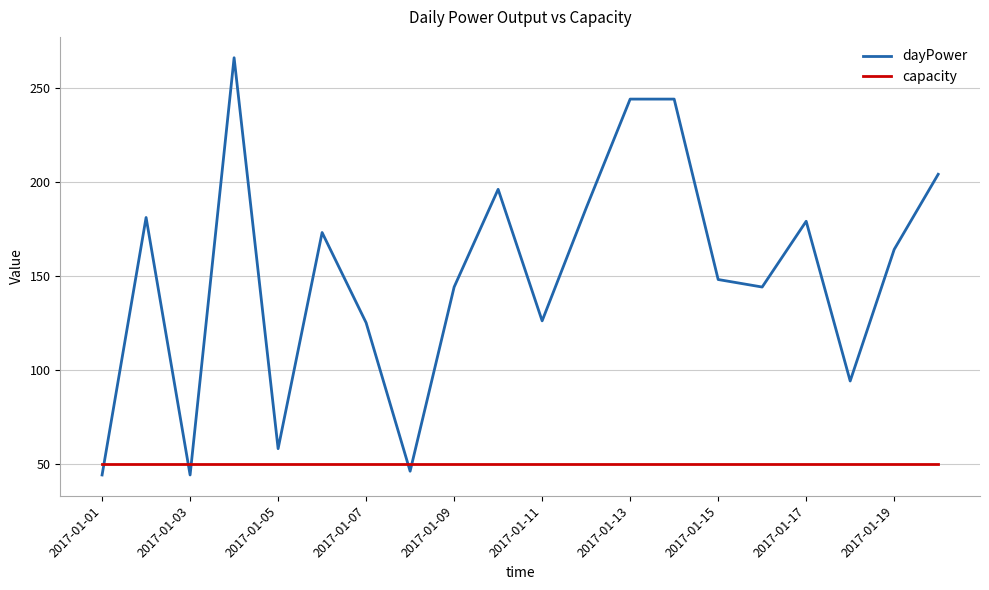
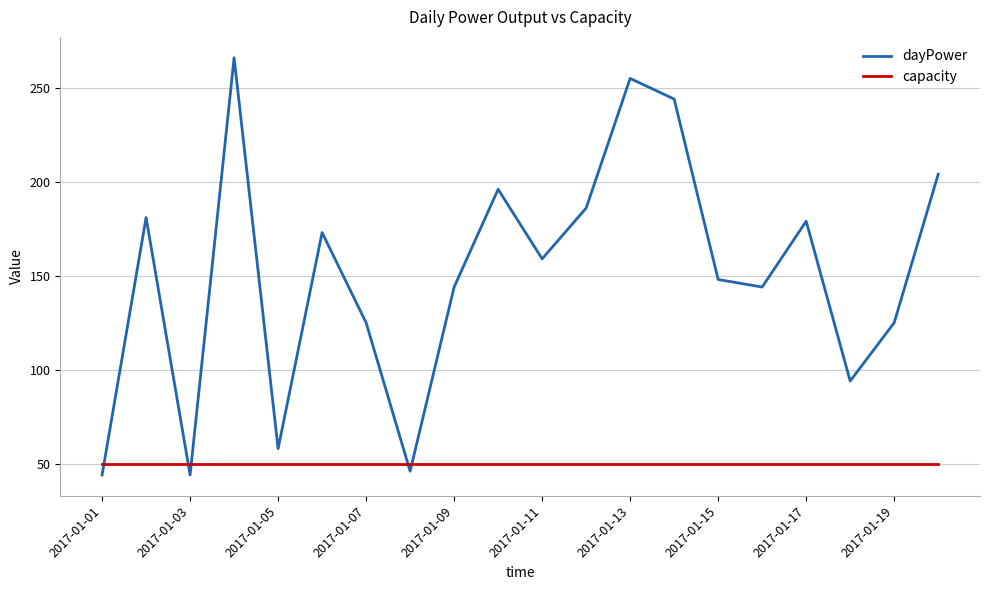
  {
    "dayPower": {
      "2017-01-01": 44,
      "2017-01-03": 44,
      "2017-01-05": 58,
      "2017-01-07": 125,
      "2017-01-09": 144,
-     "2017-01-11": 126,
-     "2017-01-13": 244,
+     "2017-01-11": 159,
+     "2017-01-13": 255,
      "2017-01-15": 148,
      "2017-01-17": 179,
-     "2017-01-19": 164
+     "2017-01-19": 125
    },
    "capacity": {
      "2017-01-01": 50,
      "2017-01-03": 50,
      "2017-01-05": 50,
      "2017-01-07": 50,
      "2017-01-09": 50,
      "2017-01-11": 50,
      "2017-01-13": 50,
      "2017-01-15": 50,
      "2017-01-17": 50,
      "2017-01-19": 50
    }
  }
